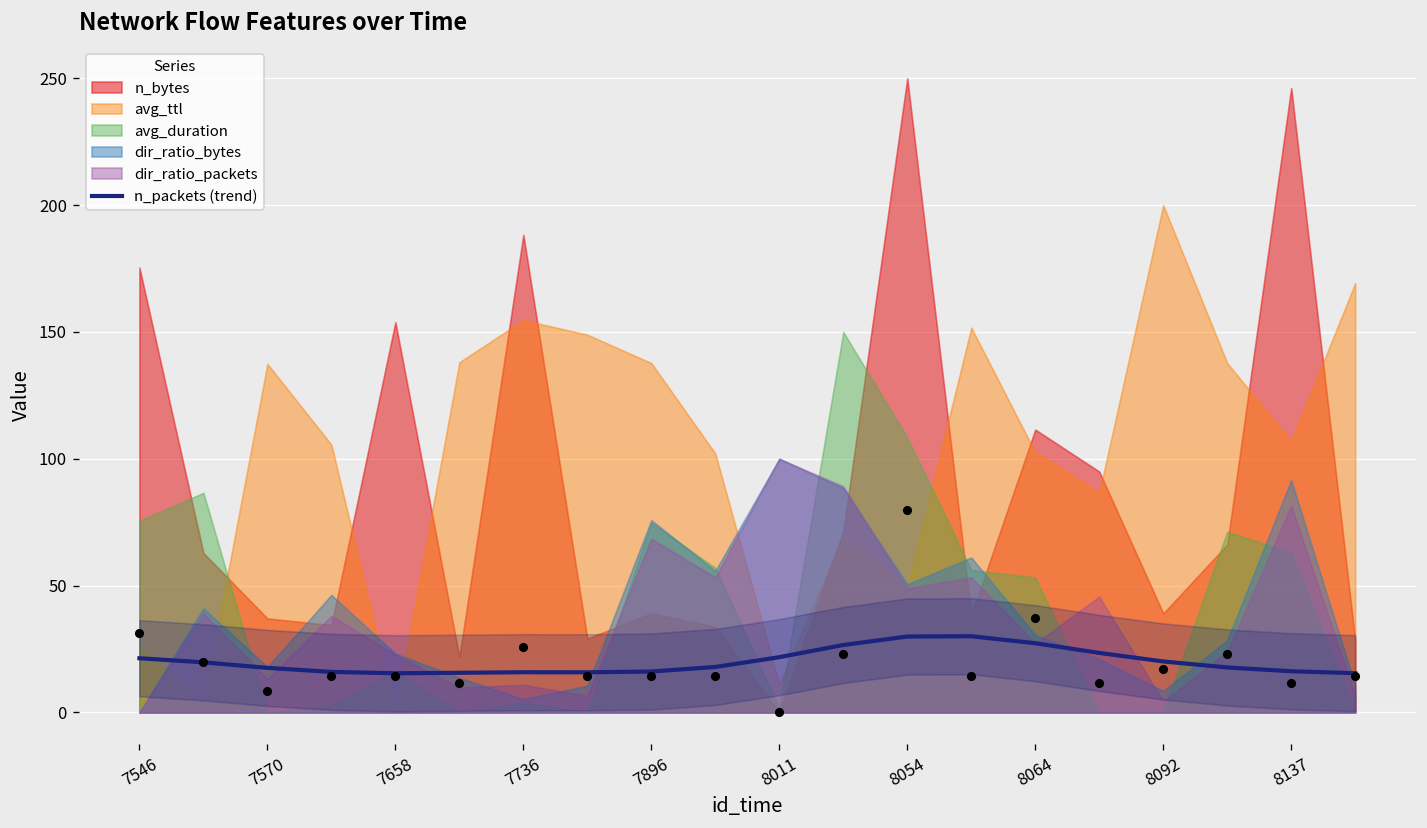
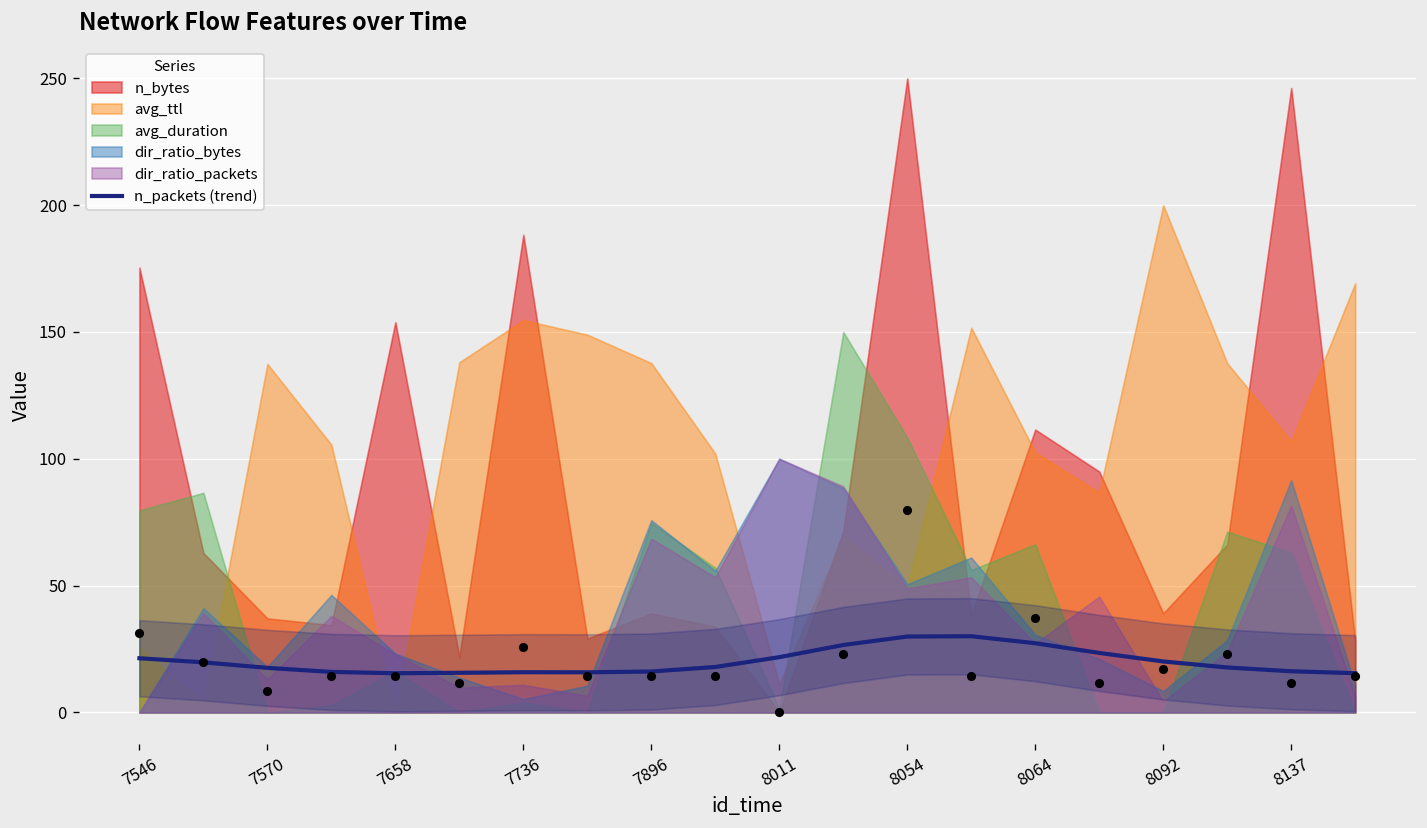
  {
    "n_bytes": {
      "7546": 175,
      "7570": 37,
      "7658": 154,
      "7736": 188,
      "7896": 39,
      "8054": 250,
      "8064": 112,
      "8092": 39,
      "8137": 246
    },
    "avg_ttl": {
      "7546": 26,
      "7570": 137,
      "7658": 0,
      "7736": 155,
      "7896": 138,
      "8011": 11,
      "8064": 103,
      "8092": 200,
      "8137": 107
    },
    "avg_duration": {
-     "7546": 76,
+     "7546": 80,
      "7570": 0,
      "7736": 4,
      "8011": 1,
      "8054": 108,
-     "8064": 53,
+     "8064": 66,
      "8092": 0,
      "8137": 63
    }
  }
